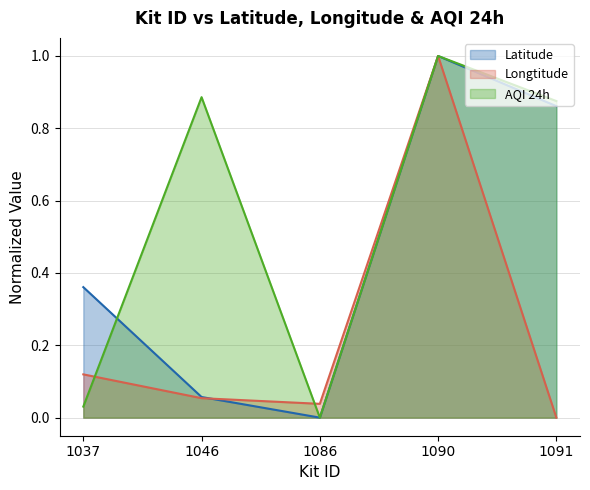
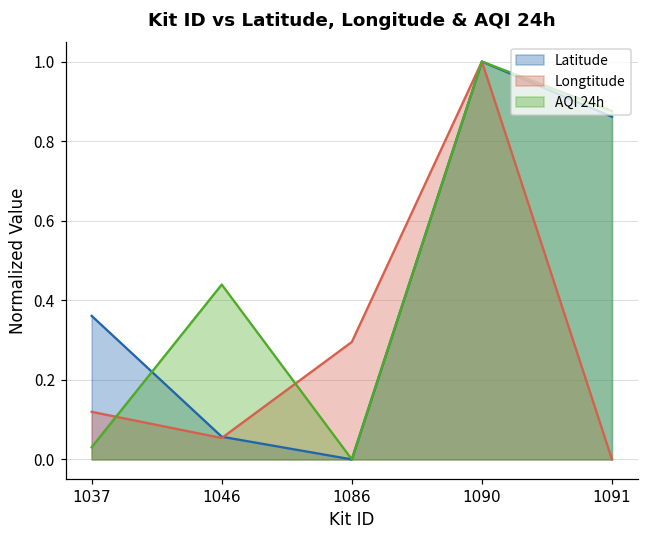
  {
    "Latitude": {
      "1037": 0.36,
      "1091": 0.86
    },
    "Longtitude": {
      "1037": 0.12,
-     "1086": 0.04,
+     "1086": 0.30,
      "1091": 0.00
    },
    "AQI 24h": {
      "1037": 0.03,
-     "1046": 0.89
+     "1046": 0.44
    }
  }
